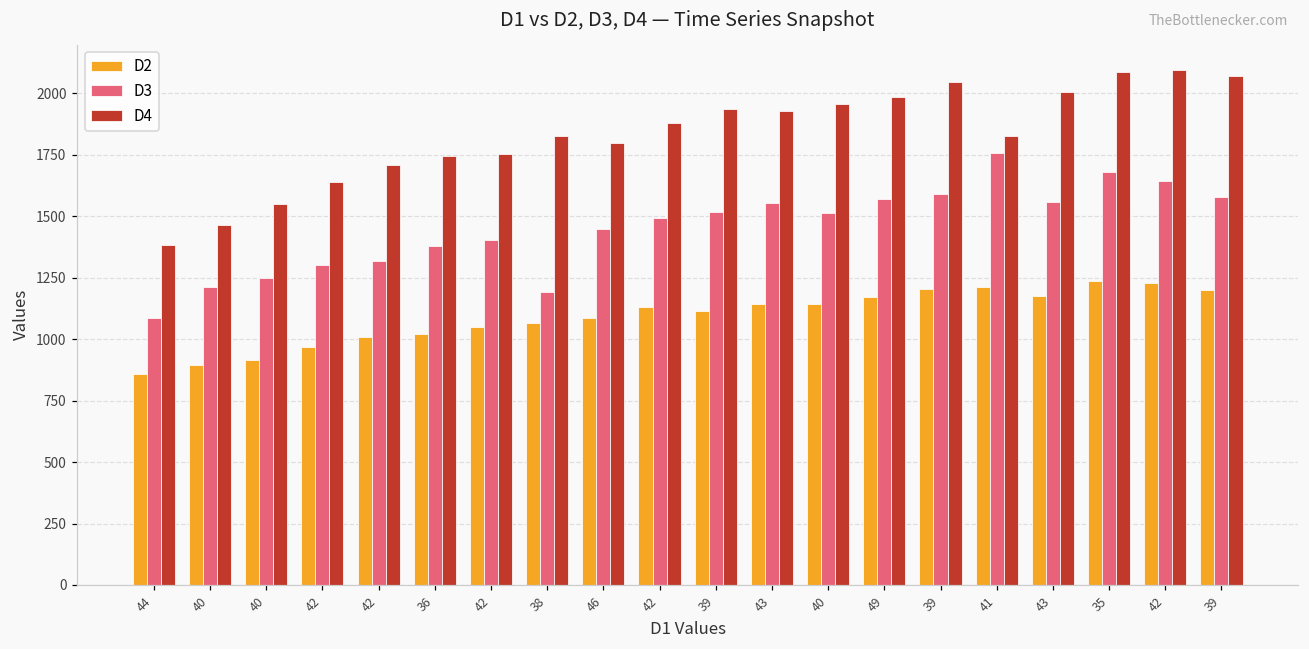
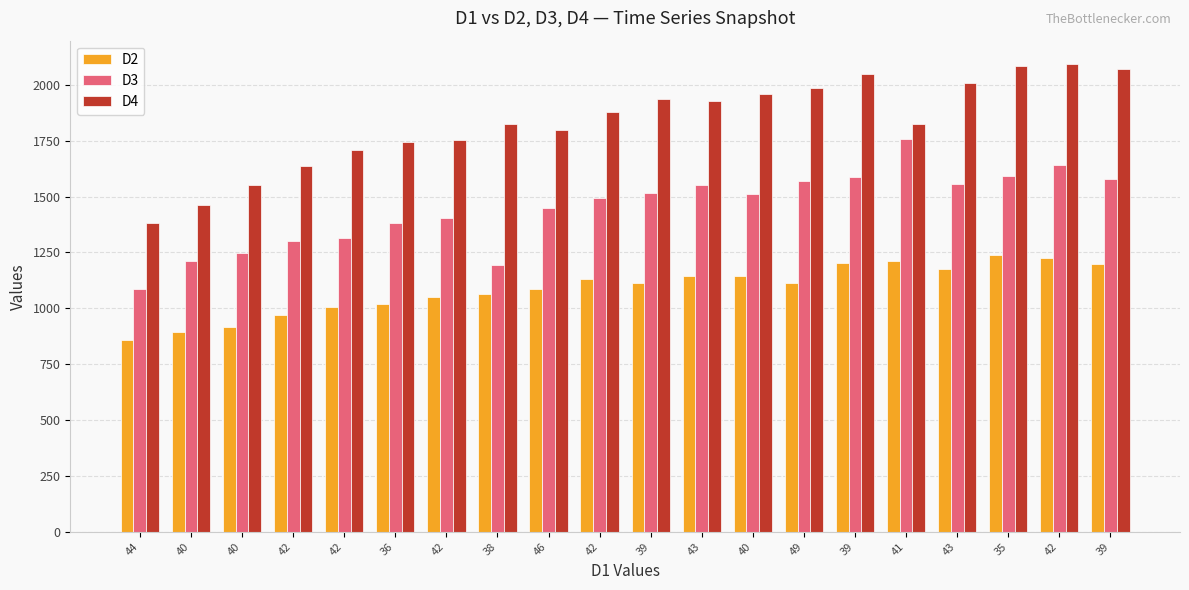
  {
    "D2": {
      "44": 860,
      "36": 1020,
      "38": 1070,
      "46": 1090,
-     "49": 1170,
+     "49": 1120,
      "41": 1210,
      "35": 1240
    },
    "D3": {
      "44": 1090,
      "36": 1380,
      "38": 1190,
      "46": 1450,
      "49": 1570,
      "41": 1760,
-     "35": 1680
+     "35": 1590
    },
    "D4": {
      "44": 1380,
      "36": 1750,
      "38": 1830,
      "46": 1800,
      "49": 1990,
      "41": 1830,
      "35": 2090
    }
  }
